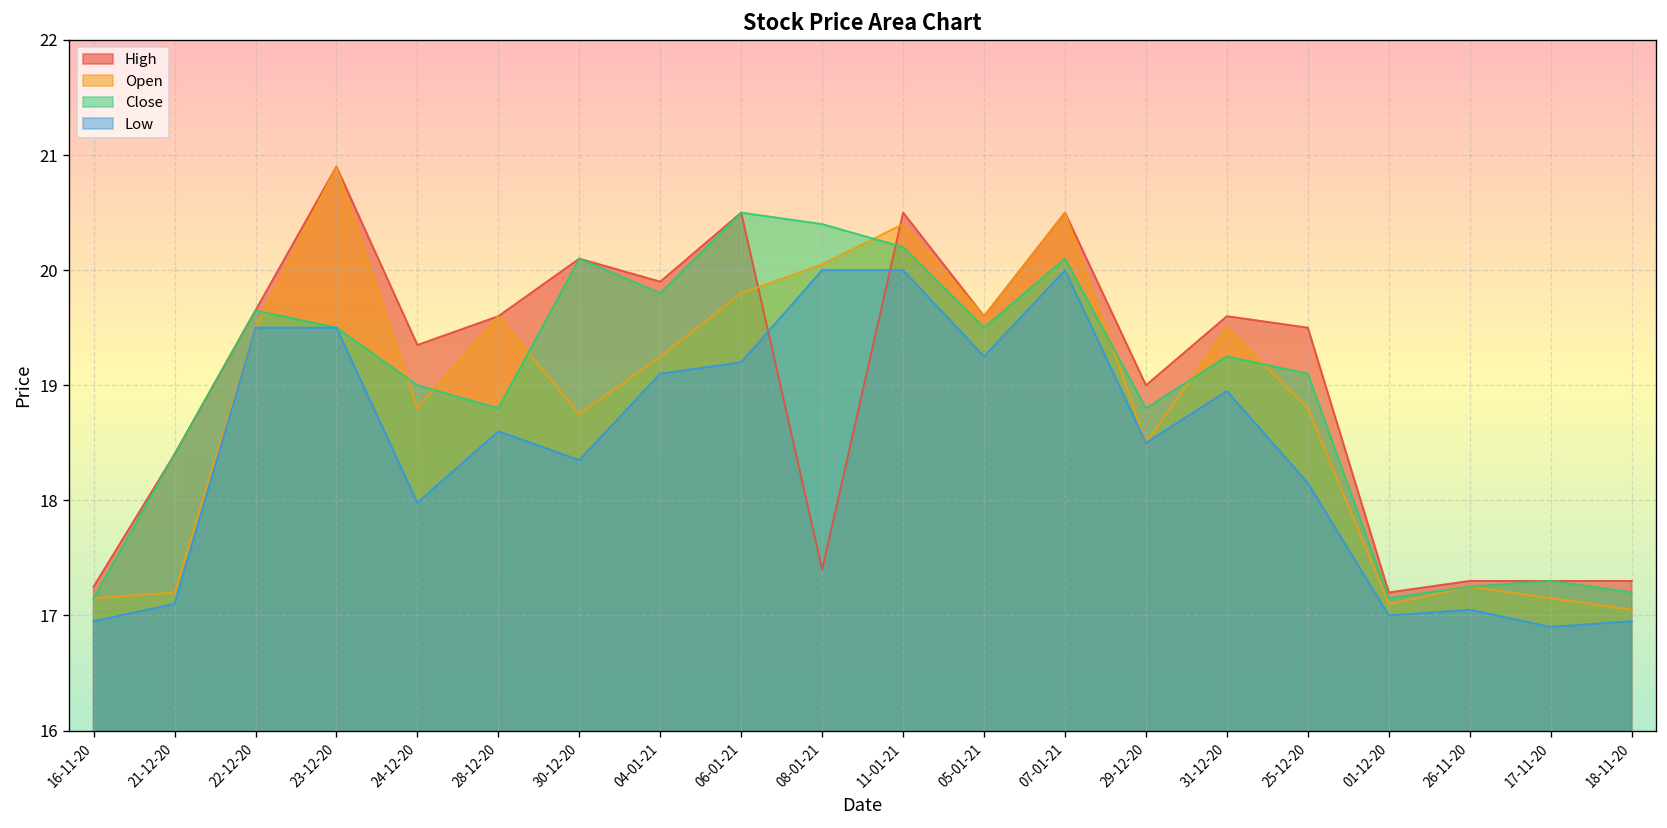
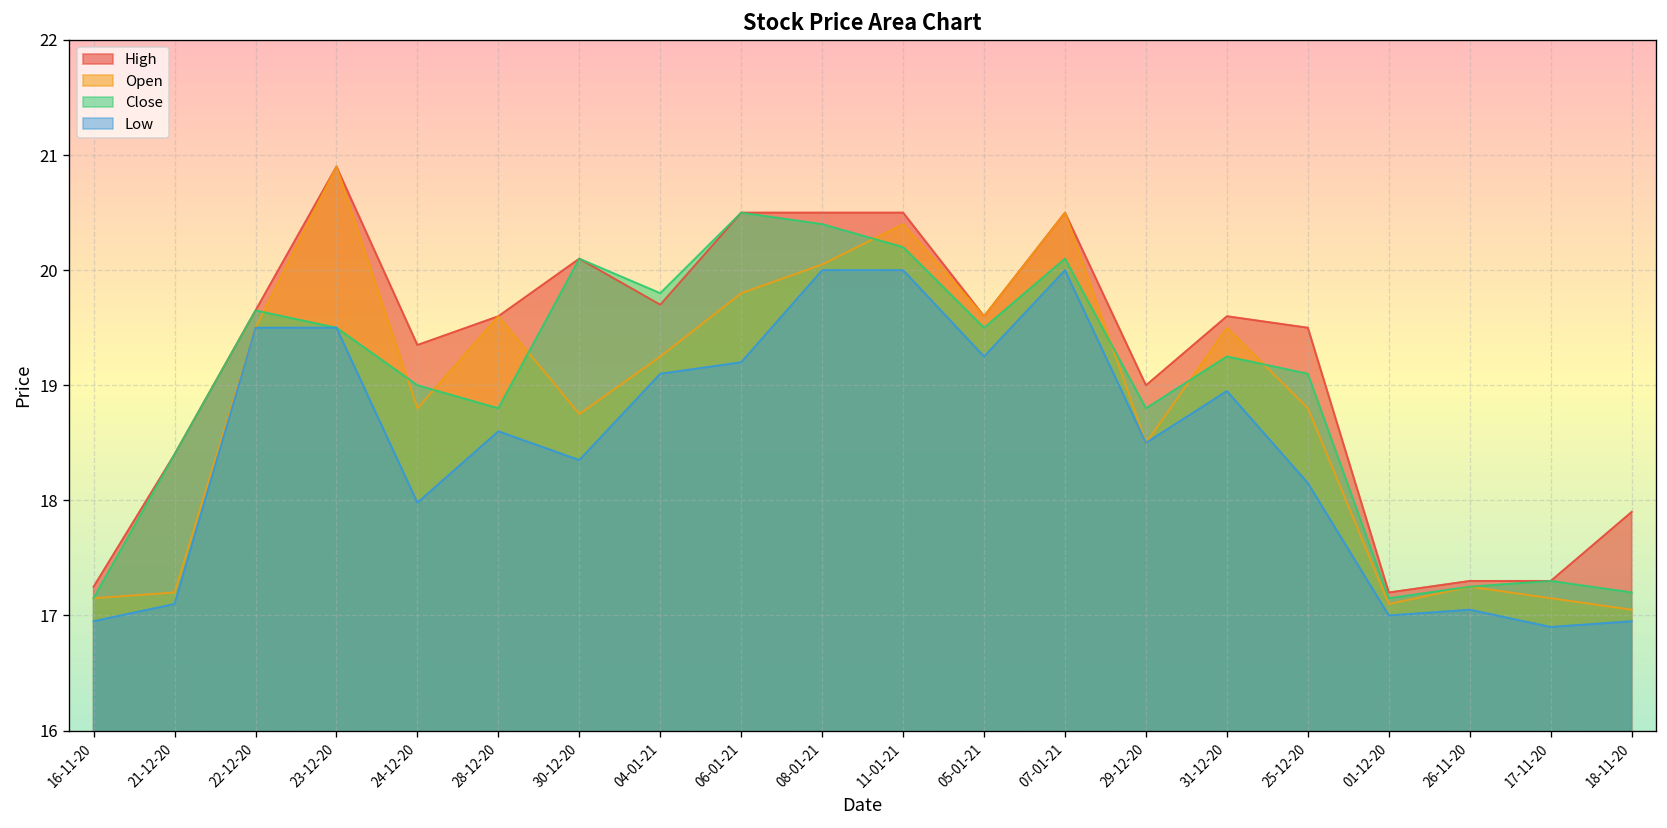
  {
    "High": {
      "16-11-20": 17.3,
      "24-12-20": 19.4,
-     "04-01-21": 19.9,
-     "08-01-21": 17.4,
+     "04-01-21": 19.7,
+     "08-01-21": 20.5,
      "11-01-21": 20.5,
      "29-12-20": 19.0,
      "31-12-20": 19.6,
      "25-12-20": 19.5,
      "01-12-20": 17.2,
      "26-11-20": 17.3,
-     "18-11-20": 17.3
+     "18-11-20": 17.9
    },
    "Open": {
      "21-12-20": 17.2,
      "24-12-20": 18.8,
      "30-12-20": 18.8,
      "04-01-21": 19.3,
      "06-01-21": 19.8,
      "08-01-21": 20.1,
      "11-01-21": 20.4,
      "31-12-20": 19.5,
      "25-12-20": 18.8,
      "01-12-20": 17.1,
      "17-11-20": 17.2,
      "18-11-20": 17.1
    },
    "Close": {
      "24-12-20": 19.0,
      "28-12-20": 18.8,
      "04-01-21": 19.8,
      "08-01-21": 20.4,
      "11-01-21": 20.2,
      "05-01-21": 19.5,
      "07-01-21": 20.1,
      "29-12-20": 18.8,
      "31-12-20": 19.3,
      "25-12-20": 19.1,
      "01-12-20": 17.2,
      "18-11-20": 17.2
    },
    "Low": {
      "16-11-20": 17.0,
      "21-12-20": 17.1,
      "24-12-20": 18.0,
      "28-12-20": 18.6,
      "30-12-20": 18.4,
      "04-01-21": 19.1,
      "06-01-21": 19.2,
      "08-01-21": 20.0,
      "11-01-21": 20.0,
      "05-01-21": 19.3,
      "07-01-21": 20.0,
      "31-12-20": 19.0,
      "25-12-20": 18.2,
      "01-12-20": 17.0,
      "26-11-20": 17.1,
      "17-11-20": 16.9,
      "18-11-20": 17.0
    }
  }
